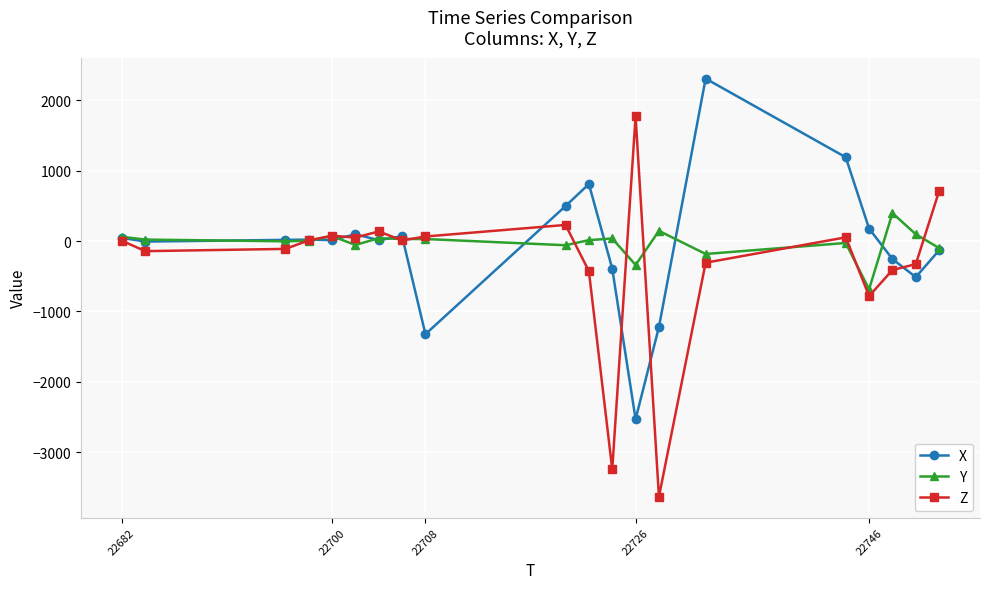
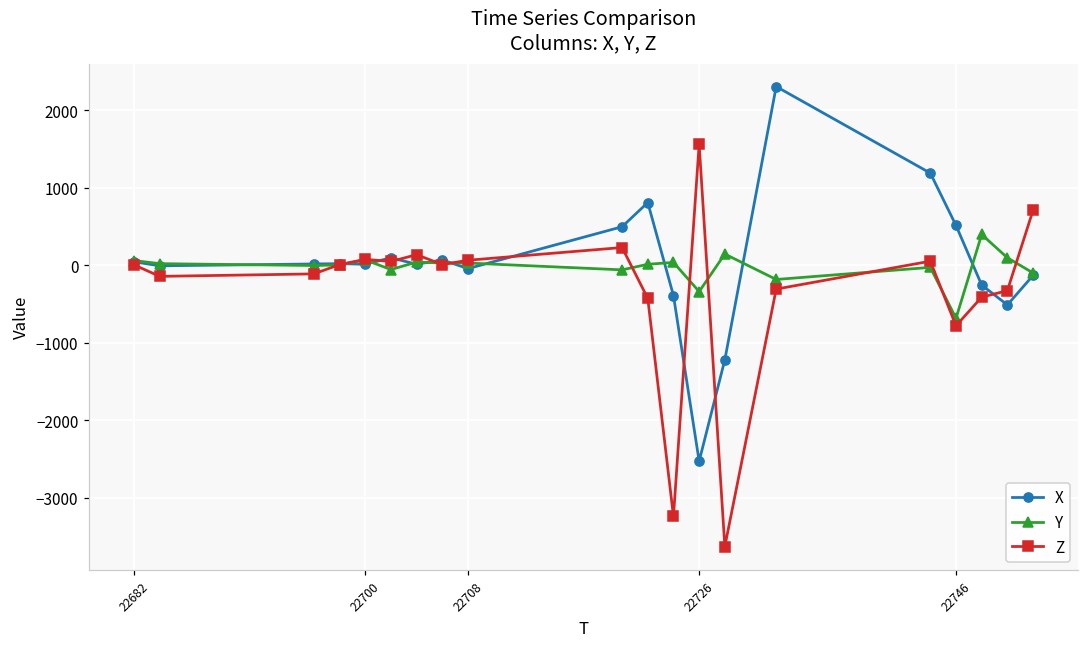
  {
    "X": {
      "22700": 0,
-     "22708": -1300,
+     "22708": 0,
      "22726": -2500,
-     "22746": 200
+     "22746": 500
    },
    "Y": {
      "22726": -300,
      "22746": -700
    },
    "Z": {
      "22682": 0,
-     "22726": 1800,
+     "22726": 1600,
      "22746": -800
    }
  }
